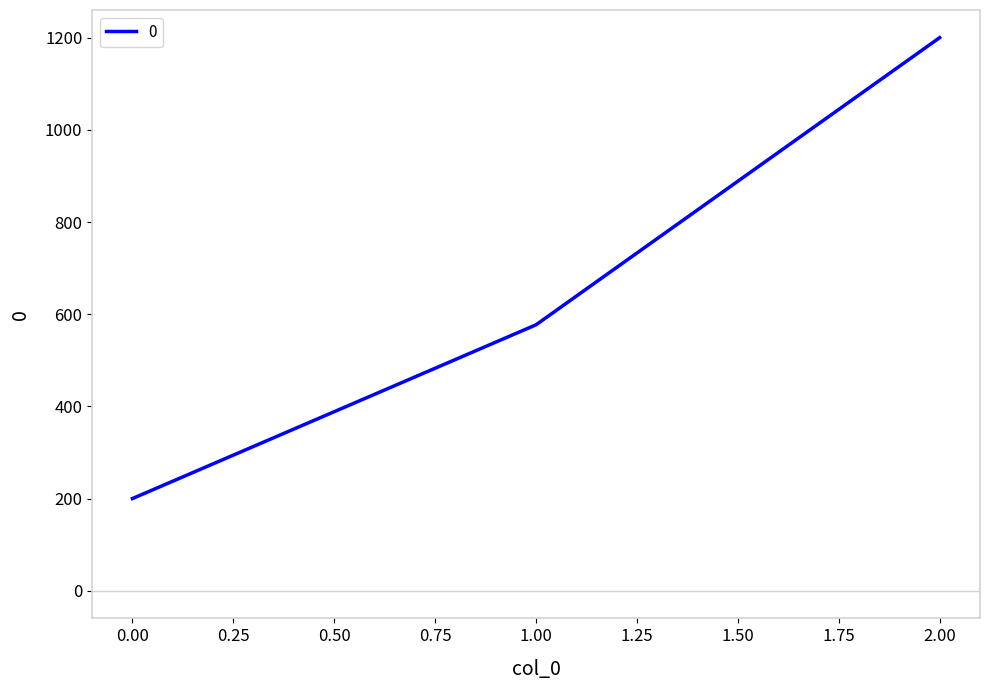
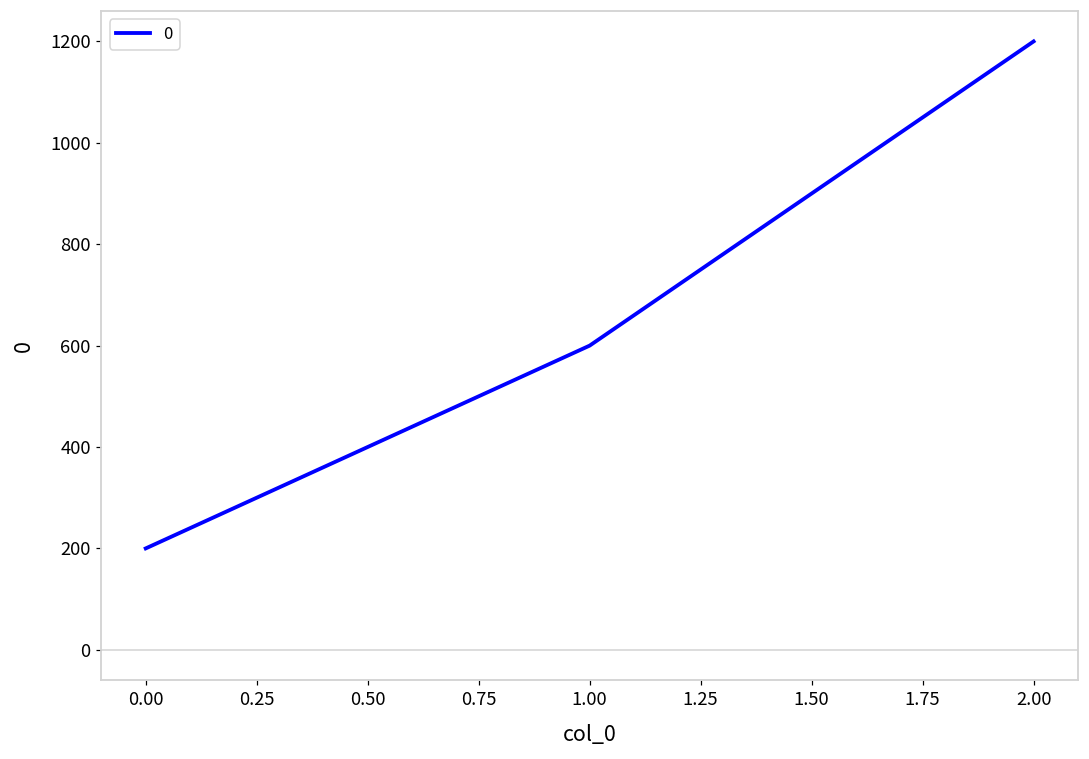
  {
    "0.00": 200,
-   "1.00": 580,
+   "1.00": 600,
    "2.00": 1200
  }
